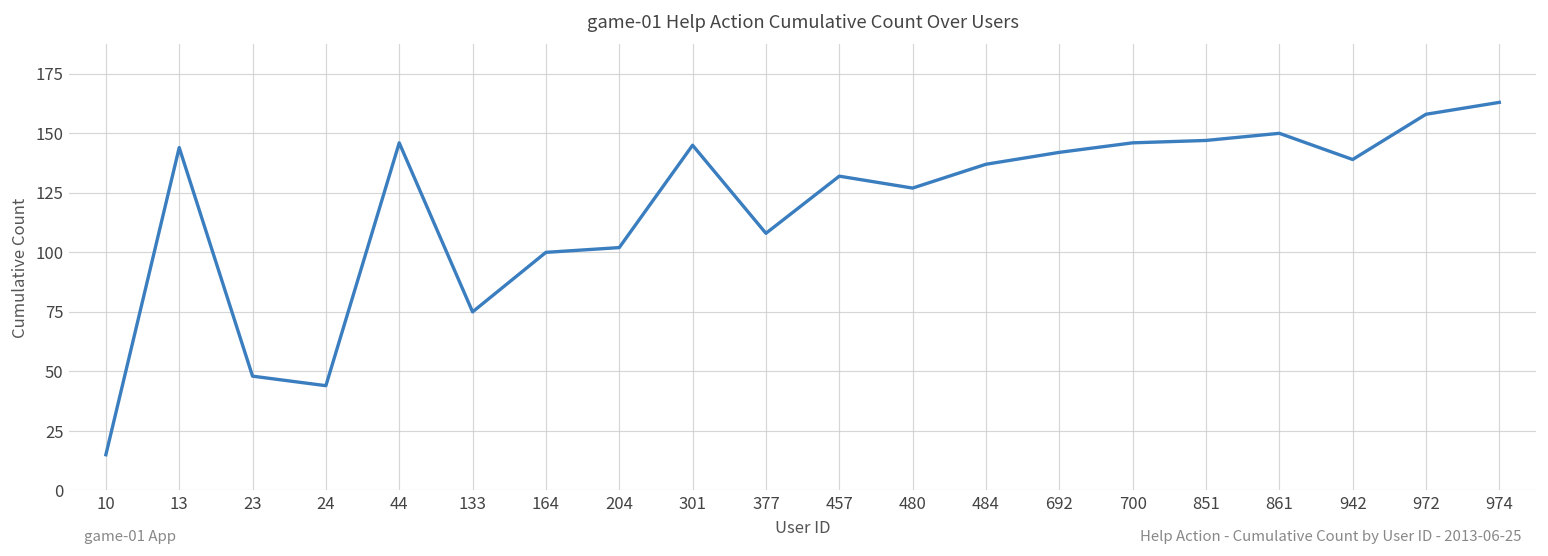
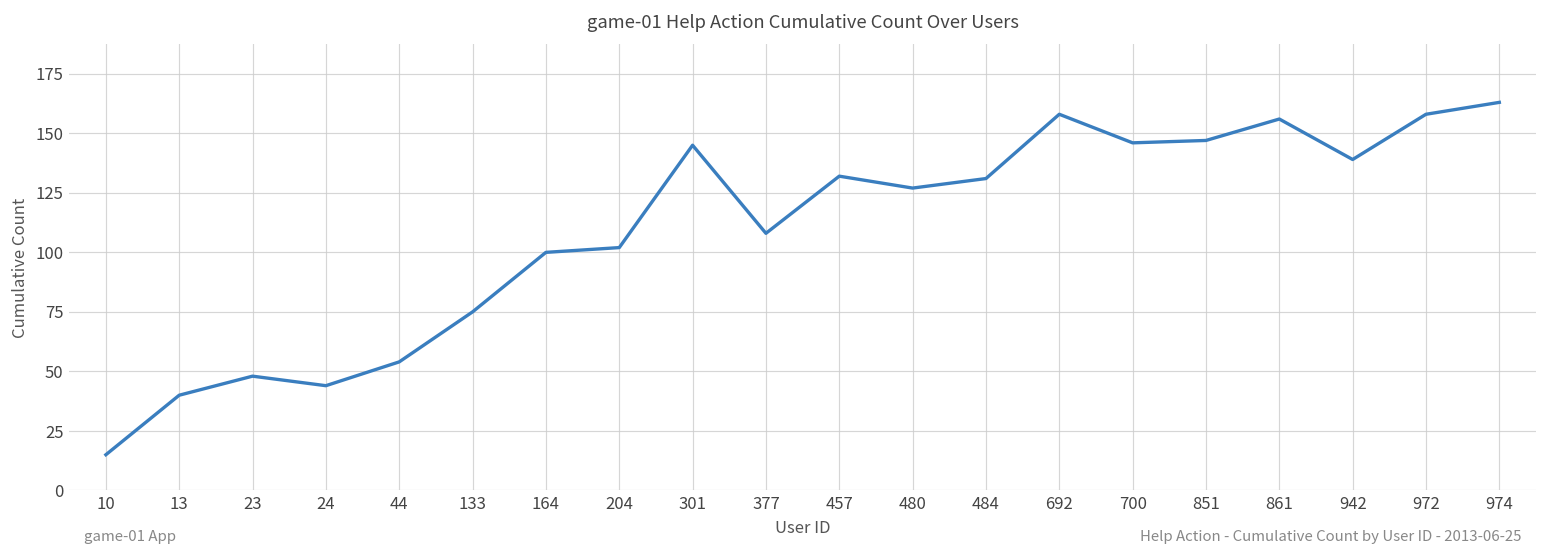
  {
    "10": 15,
-   "13": 144,
+   "13": 40,
    "23": 48,
    "24": 44,
-   "44": 146,
+   "44": 54,
    "133": 75,
    "164": 100,
    "204": 102,
    "301": 145,
    "377": 108,
    "457": 132,
    "480": 127,
-   "484": 137,
-   "692": 142,
+   "484": 131,
+   "692": 158,
    "700": 146,
    "851": 147,
-   "861": 150,
+   "861": 156,
    "942": 139,
    "972": 158,
    "974": 163
  }
